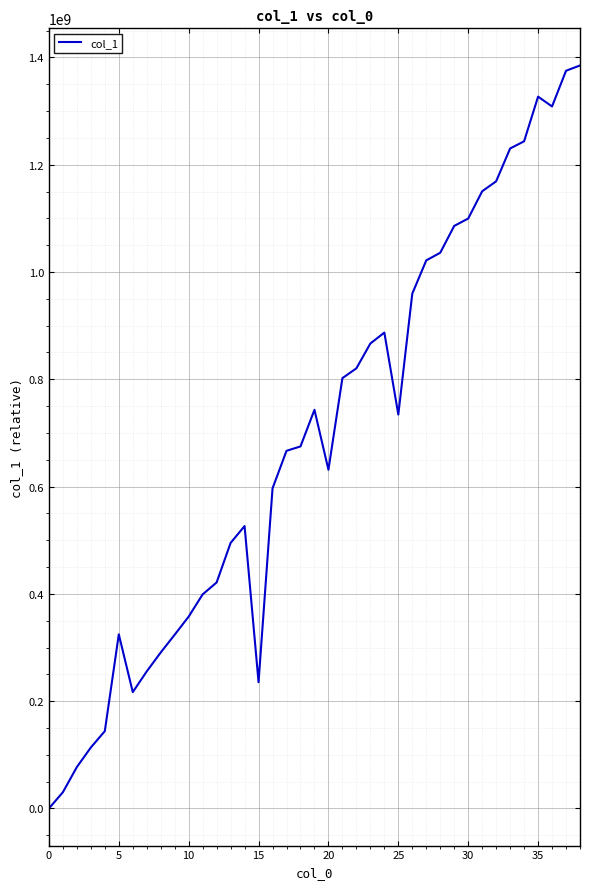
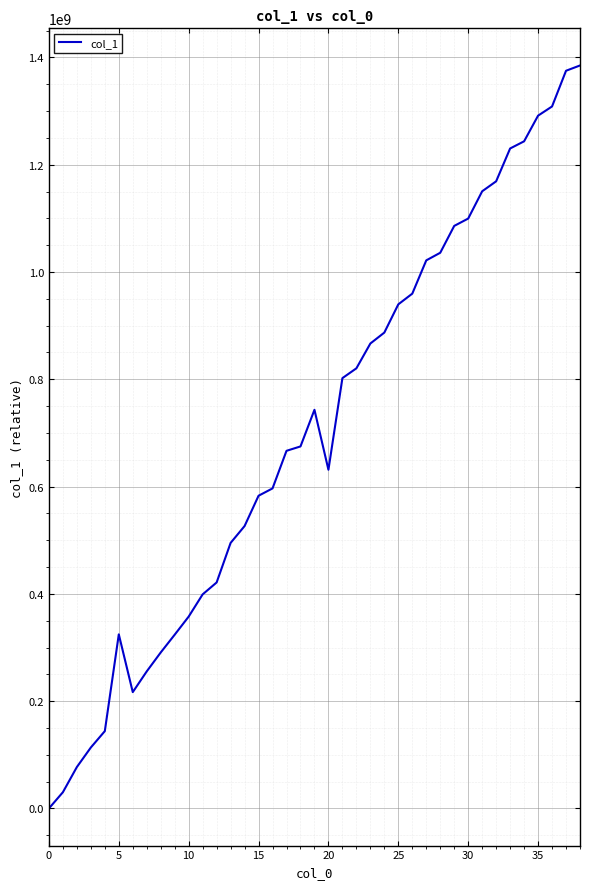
  {
    "0": 0,
    "5": 320000000,
    "10": 360000000,
-   "15": 240000000,
+   "15": 580000000,
    "20": 630000000,
-   "25": 730000000,
+   "25": 940000000,
    "30": 1100000000,
-   "35": 1330000000
+   "35": 1290000000
  }
